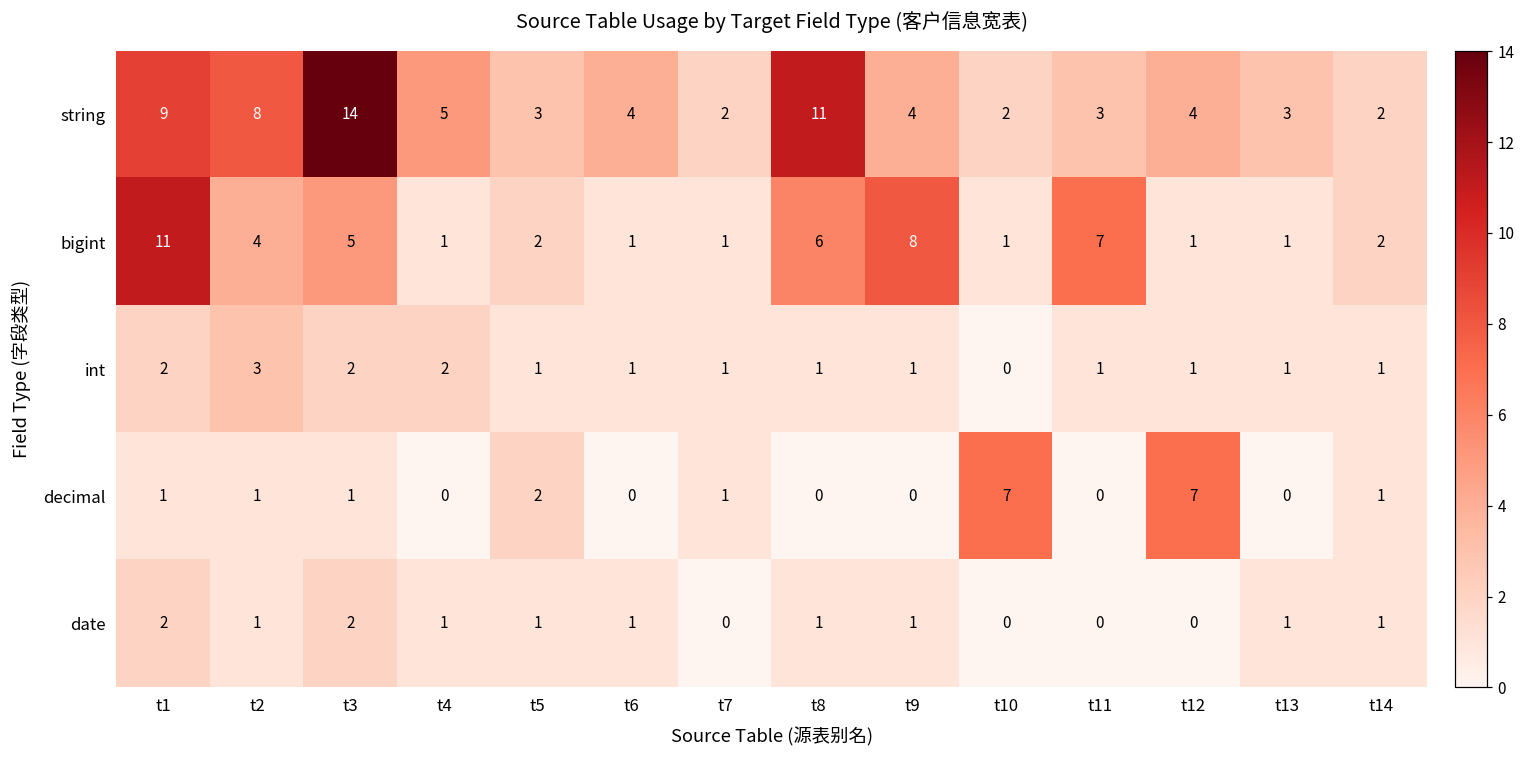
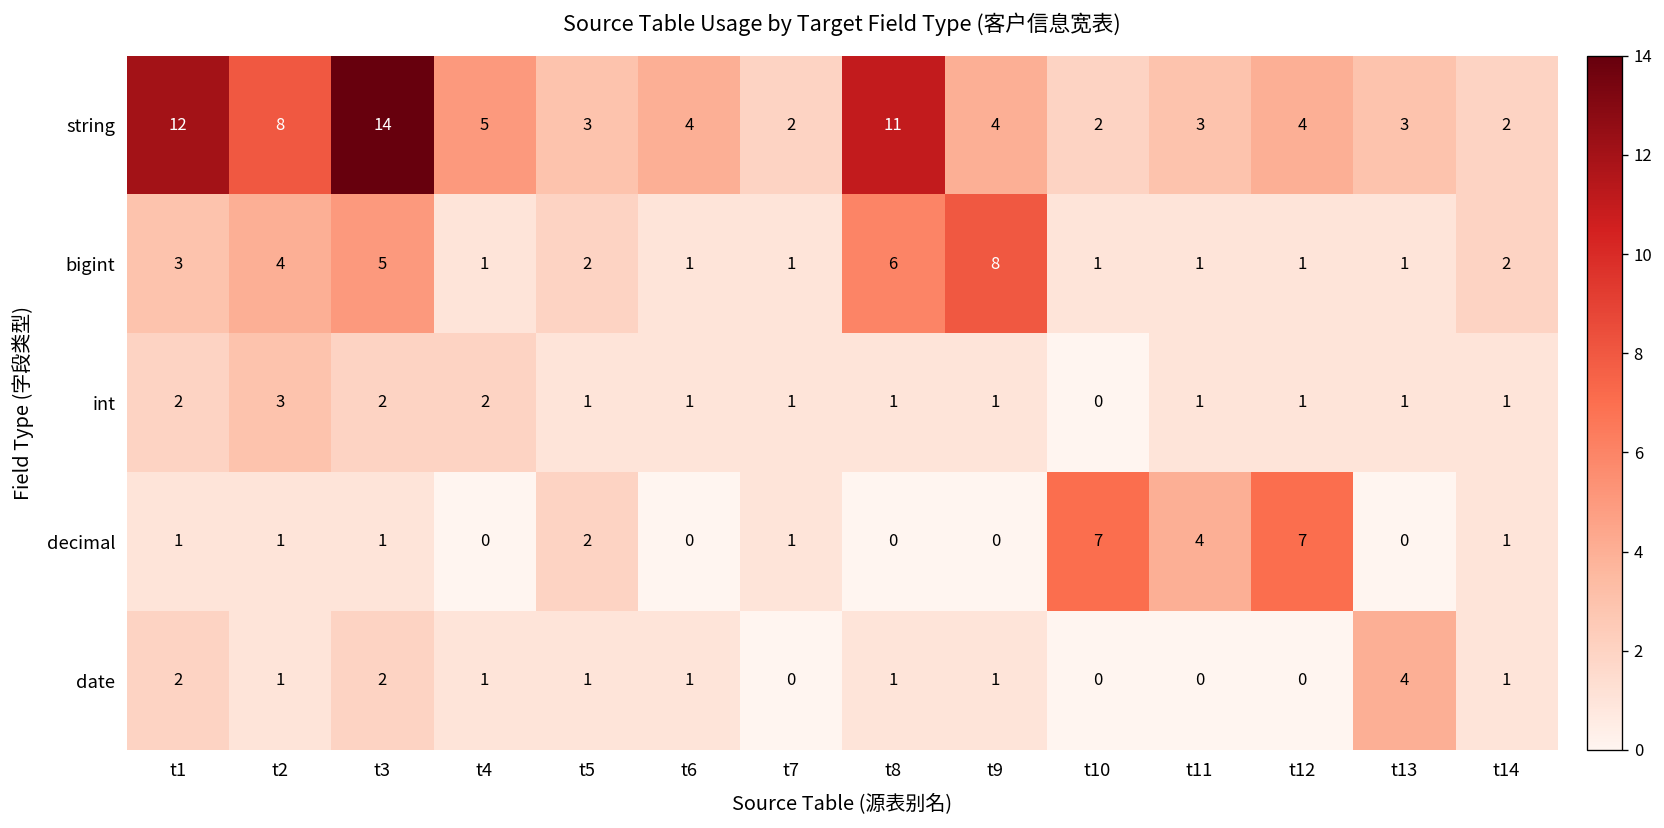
  {
    "string": {
-     "t1": 9,
+     "t1": 12,
      "t2": 8,
      "t3": 14,
      "t4": 5,
      "t5": 3,
      "t6": 4,
      "t7": 2,
      "t8": 11,
      "t9": 4,
      "t10": 2,
      "t11": 3,
      "t12": 4,
      "t13": 3,
      "t14": 2
    },
    "bigint": {
-     "t1": 11,
+     "t1": 3,
      "t2": 4,
      "t3": 5,
      "t4": 1,
      "t5": 2,
      "t6": 1,
      "t7": 1,
      "t8": 6,
      "t9": 8,
      "t10": 1,
-     "t11": 7,
+     "t11": 1,
      "t12": 1,
      "t13": 1,
      "t14": 2
    },
    "int": {
      "t1": 2,
      "t2": 3,
      "t3": 2,
      "t4": 2,
      "t5": 1,
      "t6": 1,
      "t7": 1,
      "t8": 1,
      "t9": 1,
      "t10": 0,
      "t11": 1,
      "t12": 1,
      "t13": 1,
      "t14": 1
    },
    "decimal": {
      "t1": 1,
      "t2": 1,
      "t3": 1,
      "t4": 0,
      "t5": 2,
      "t6": 0,
      "t7": 1,
      "t8": 0,
      "t9": 0,
      "t10": 7,
-     "t11": 0,
+     "t11": 4,
      "t12": 7,
      "t13": 0,
      "t14": 1
    },
    "date": {
      "t1": 2,
      "t2": 1,
      "t3": 2,
      "t4": 1,
      "t5": 1,
      "t6": 1,
      "t7": 0,
      "t8": 1,
      "t9": 1,
      "t10": 0,
      "t11": 0,
      "t12": 0,
-     "t13": 1,
+     "t13": 4,
      "t14": 1
    }
  }
